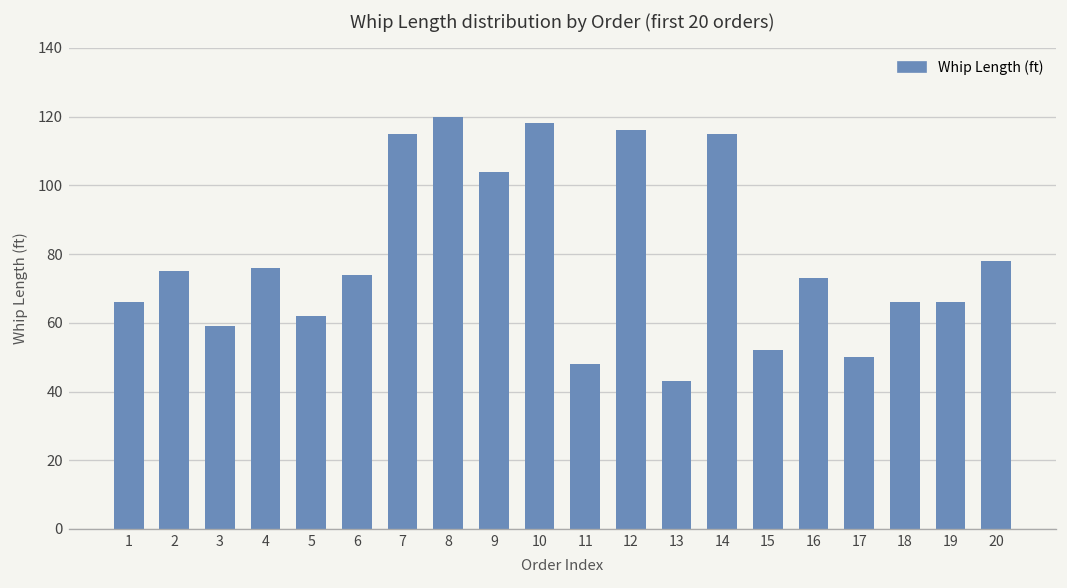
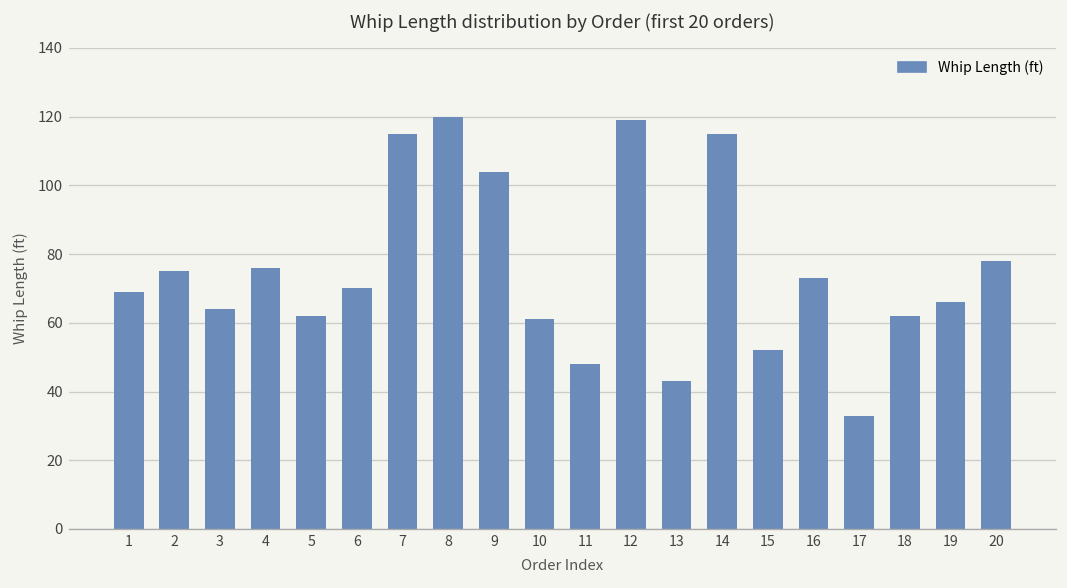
  {
-   "1": 66,
+   "1": 69,
    "2": 75,
-   "3": 59,
+   "3": 64,
    "4": 76,
    "5": 62,
-   "6": 74,
+   "6": 70,
    "7": 115,
    "8": 120,
    "9": 104,
-   "10": 118,
+   "10": 61,
    "11": 48,
-   "12": 116,
+   "12": 119,
    "13": 43,
    "14": 115,
    "15": 52,
    "16": 73,
-   "17": 50,
-   "18": 66,
+   "17": 33,
+   "18": 62,
    "19": 66,
    "20": 78
  }
